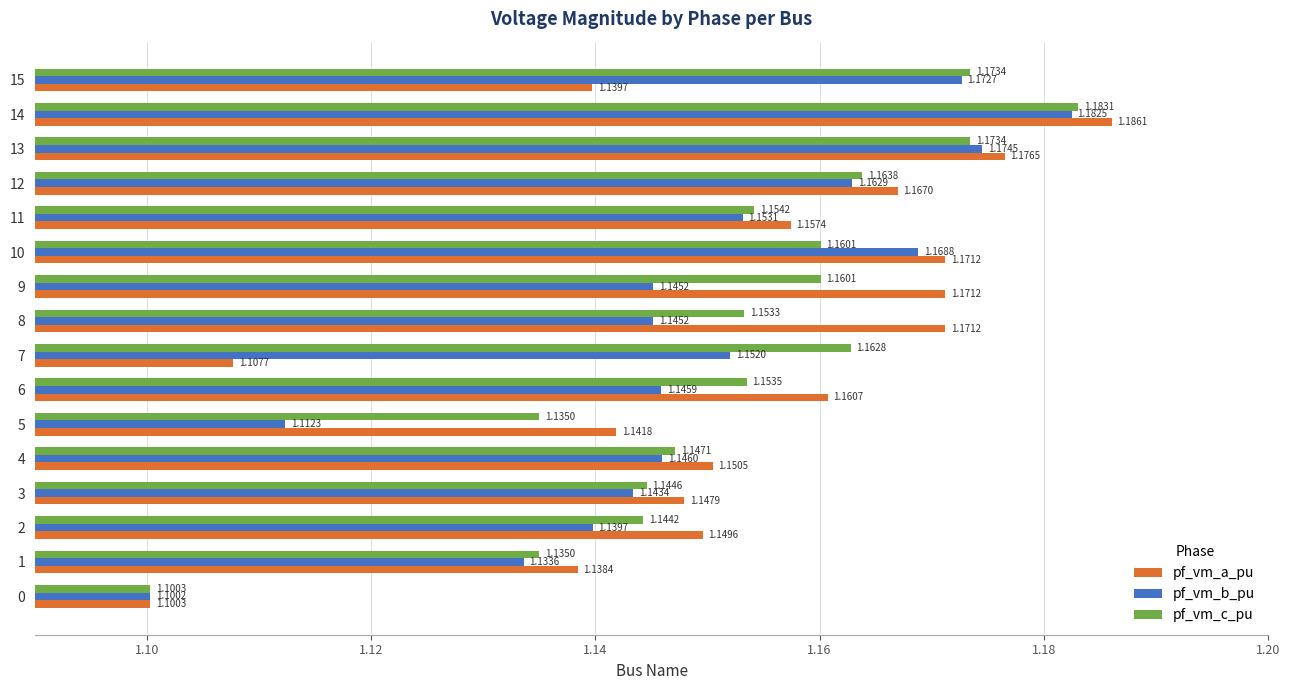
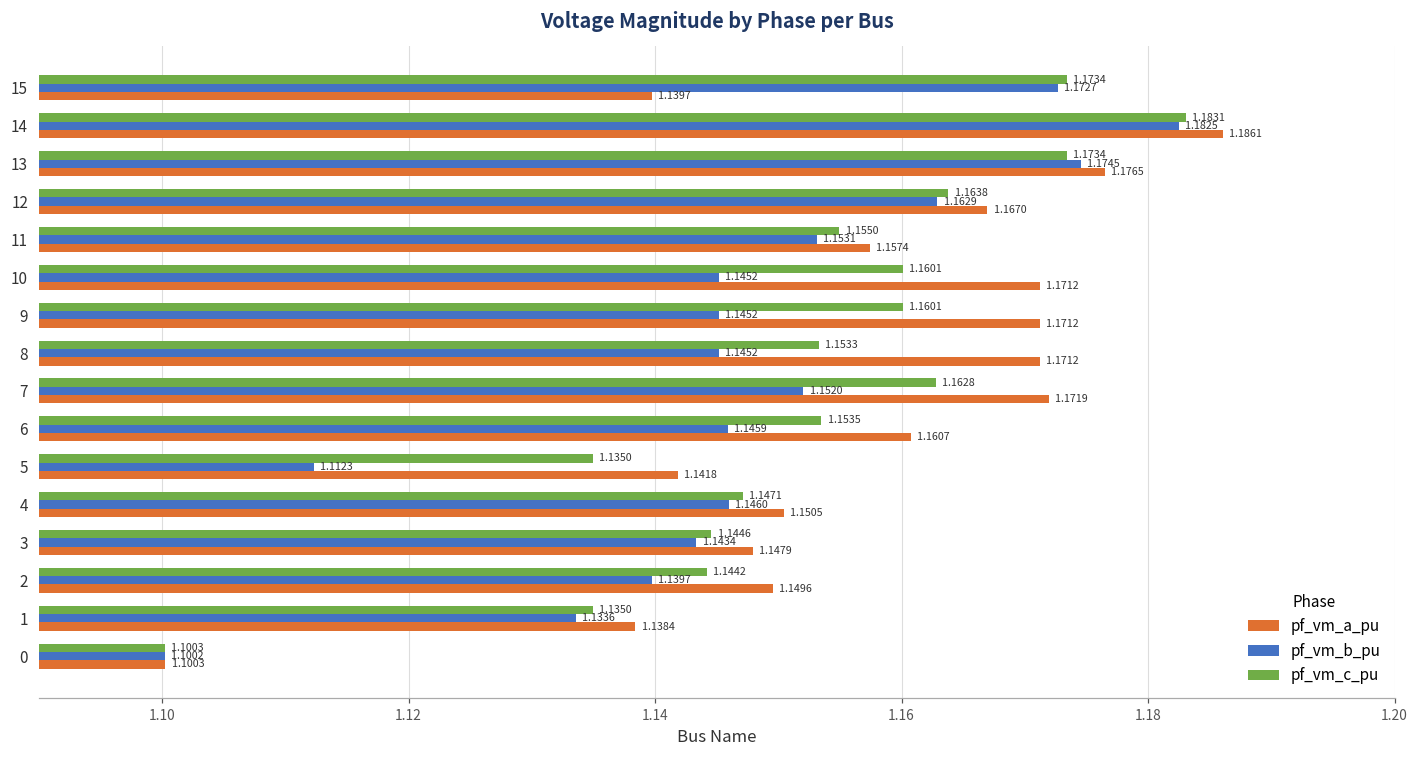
  {
    "pf_vm_a_pu": {
      "15": 1.1397,
      "14": 1.1861,
      "13": 1.1765,
      "12": 1.1670,
      "11": 1.1574,
      "10": 1.1712,
      "9": 1.1712,
      "8": 1.1712,
-     "7": 1.1077,
+     "7": 1.1719,
      "6": 1.1607,
      "5": 1.1418,
      "4": 1.1505,
      "3": 1.1479,
      "2": 1.1496,
      "1": 1.1384
    },
    "pf_vm_b_pu": {
      "13": 1.1745,
      "11": 1.1531,
-     "10": 1.1688,
+     "10": 1.1452,
      "9": 1.1452,
      "8": 1.1452,
      "7": 1.1520,
      "6": 1.1459,
      "5": 1.1123,
      "4": 1.1460,
      "3": 1.1434,
      "2": 1.1397,
      "1": 1.1336
    },
    "pf_vm_c_pu": {
      "13": 1.1734,
-     "11": 1.1542,
+     "11": 1.1550,
      "10": 1.1601,
      "9": 1.1601,
      "8": 1.1533,
      "7": 1.1628,
      "6": 1.1535,
      "5": 1.1350,
      "4": 1.1471,
      "3": 1.1446,
      "2": 1.1442,
      "1": 1.1350
    }
  }
